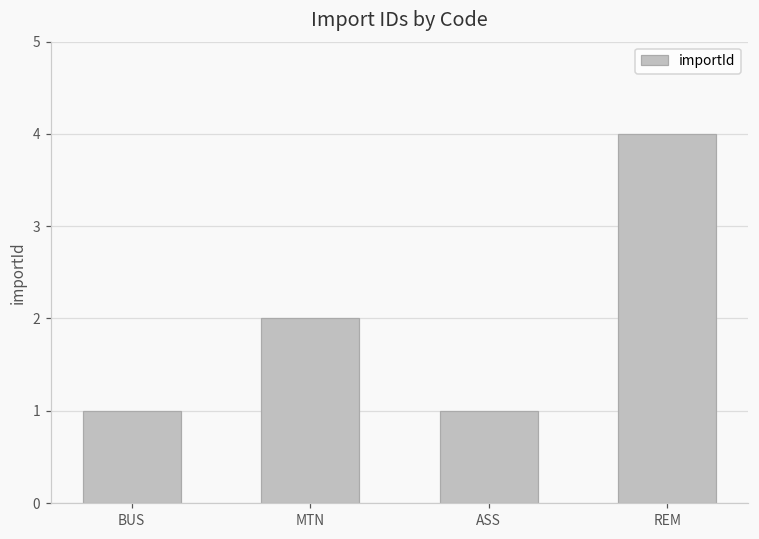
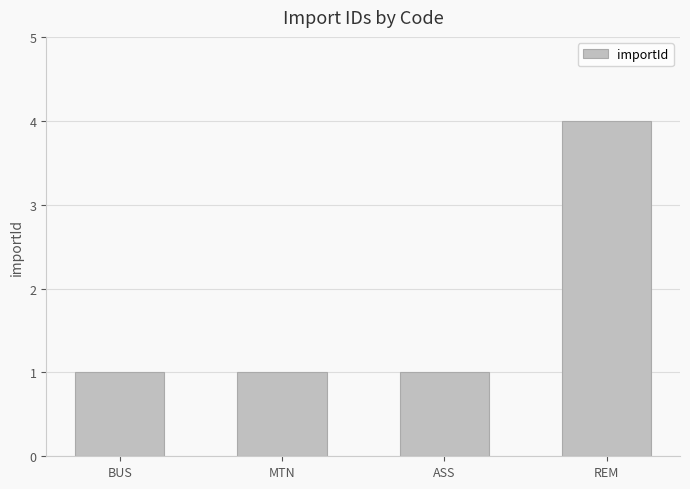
  {
    "BUS": 1,
-   "MTN": 2,
+   "MTN": 1,
    "ASS": 1,
    "REM": 4
  }
